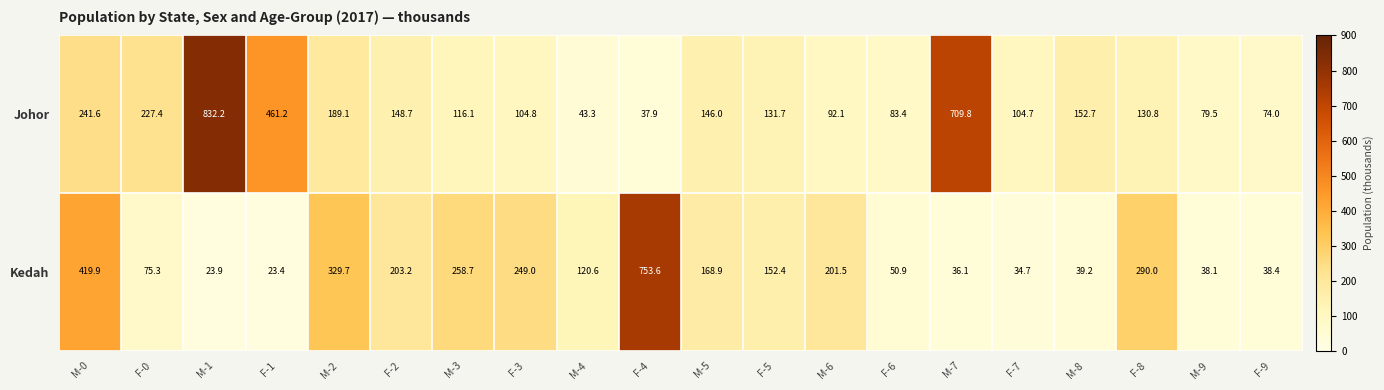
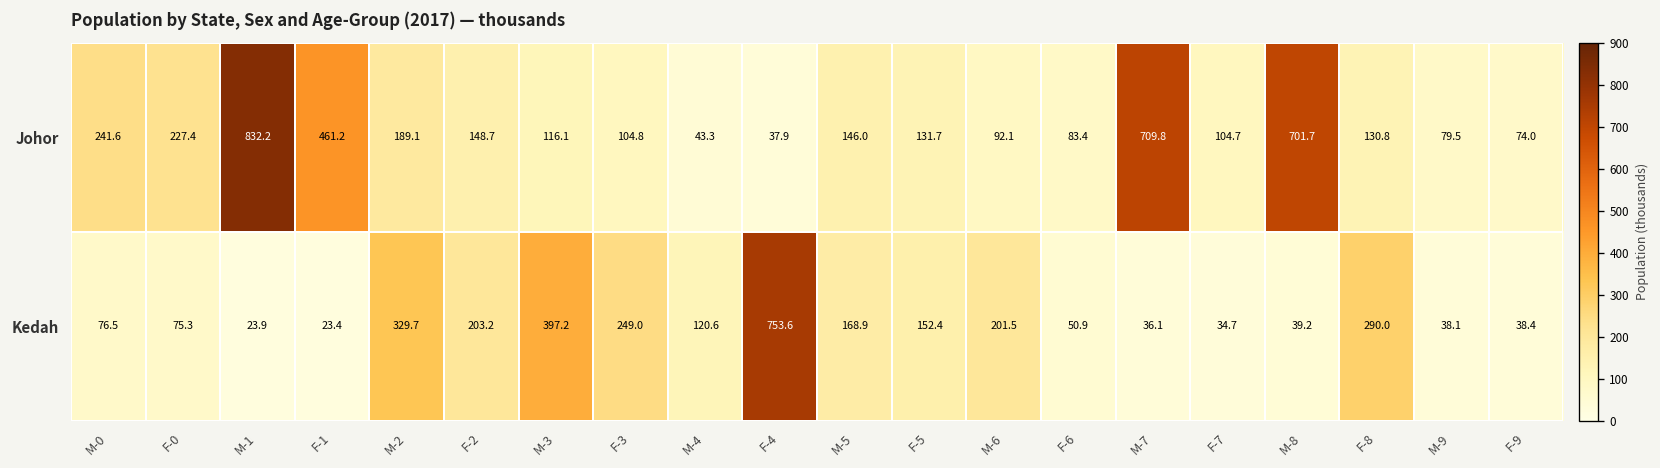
  {
    "Johor": {
      "M-0": 241.6,
      "F-0": 227.4,
      "M-1": 832.2,
      "F-1": 461.2,
      "M-2": 189.1,
      "F-2": 148.7,
      "M-3": 116.1,
      "F-3": 104.8,
      "M-4": 43.3,
      "F-4": 37.9,
      "M-5": 146.0,
      "F-5": 131.7,
      "M-6": 92.1,
      "F-6": 83.4,
      "M-7": 709.8,
      "F-7": 104.7,
-     "M-8": 152.7,
+     "M-8": 701.7,
      "F-8": 130.8,
      "M-9": 79.5,
      "F-9": 74.0
    },
    "Kedah": {
-     "M-0": 419.9,
+     "M-0": 76.5,
      "F-0": 75.3,
      "M-1": 23.9,
      "F-1": 23.4,
      "M-2": 329.7,
      "F-2": 203.2,
-     "M-3": 258.7,
+     "M-3": 397.2,
      "F-3": 249.0,
      "M-4": 120.6,
      "F-4": 753.6,
      "M-5": 168.9,
      "F-5": 152.4,
      "M-6": 201.5,
      "F-6": 50.9,
      "M-7": 36.1,
      "F-7": 34.7,
      "M-8": 39.2,
      "F-8": 290.0,
      "M-9": 38.1,
      "F-9": 38.4
    }
  }
